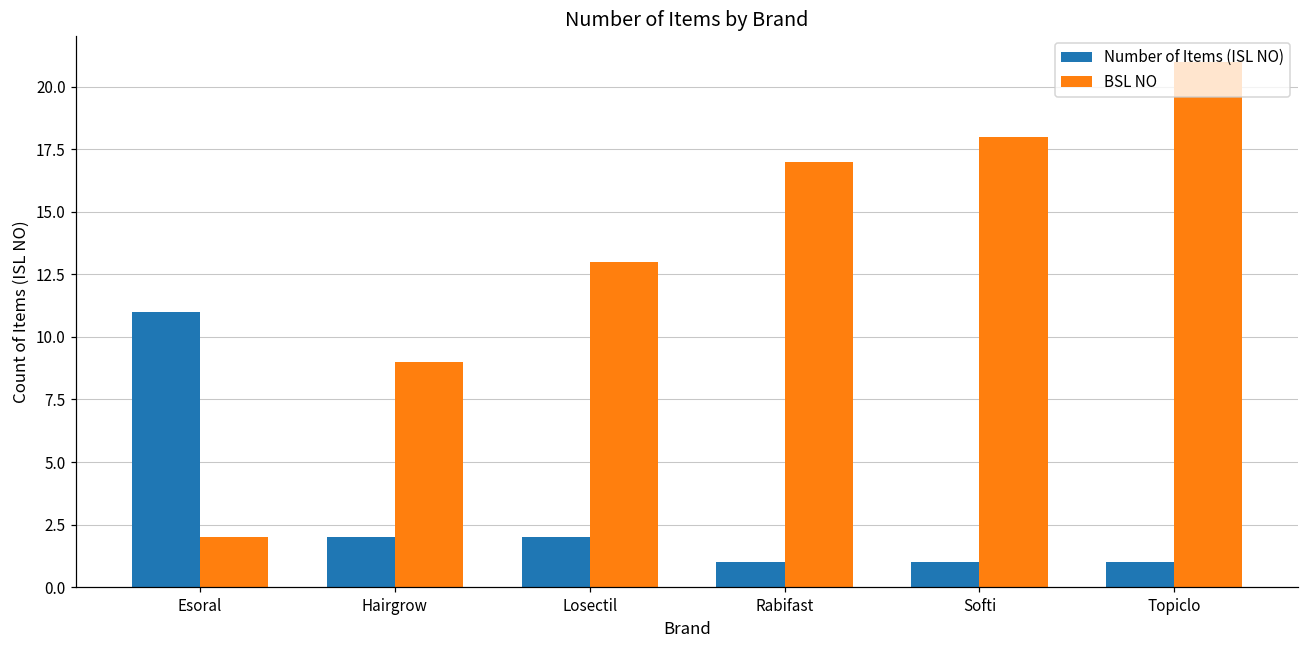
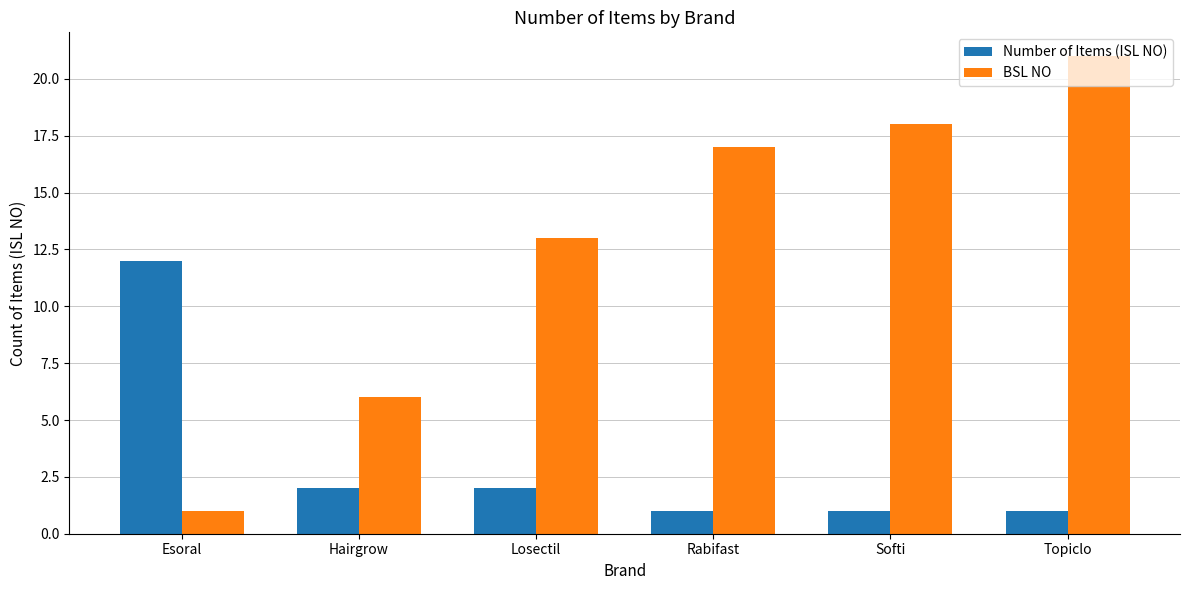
  {
    "Number of Items (ISL NO)": {
-     "Esoral": 11,
+     "Esoral": 12,
      "Hairgrow": 2,
      "Losectil": 2,
      "Rabifast": 1,
      "Softi": 1,
      "Topiclo": 1
    },
    "BSL NO": {
-     "Esoral": 2,
-     "Hairgrow": 9,
+     "Esoral": 1,
+     "Hairgrow": 6,
      "Losectil": 13,
      "Rabifast": 17,
      "Softi": 18
    }
  }
